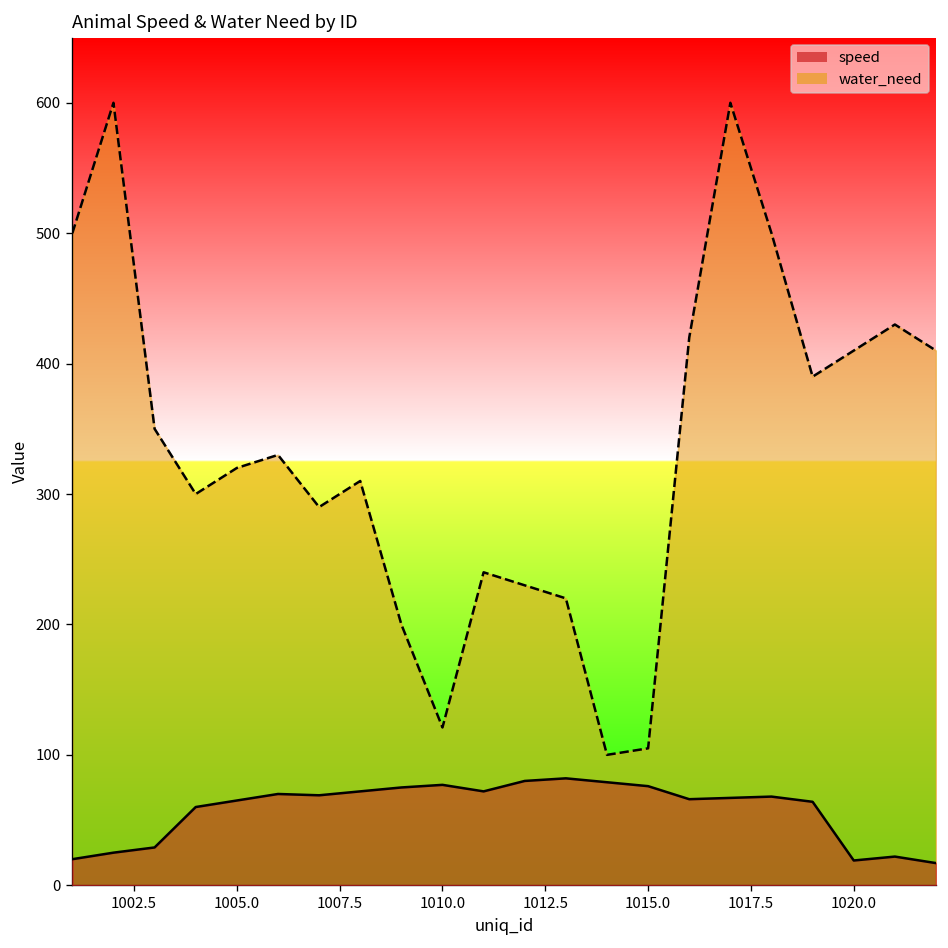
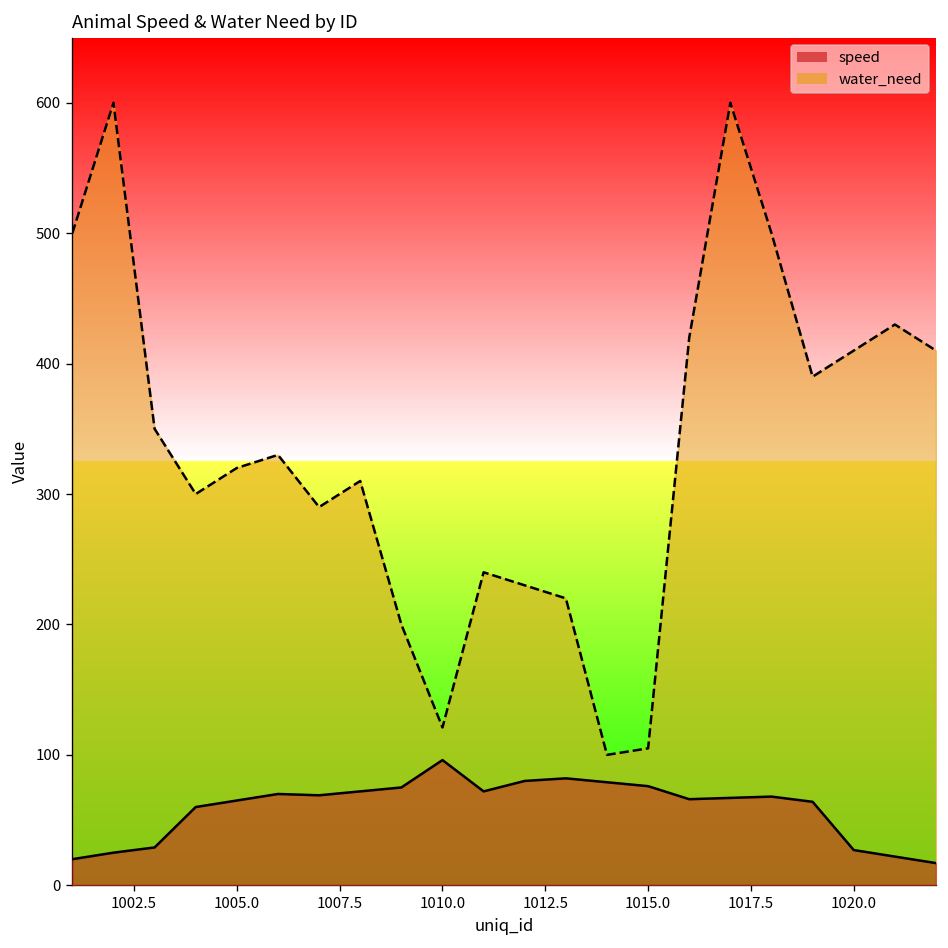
  {
    "speed": {
      "1005.0": 65,
-     "1010.0": 77,
+     "1010.0": 96,
      "1015.0": 76,
-     "1020.0": 19
+     "1020.0": 27
    },
    "water_need": {
      "1005.0": 320,
      "1010.0": 121,
      "1015.0": 105,
      "1020.0": 410
    }
  }
